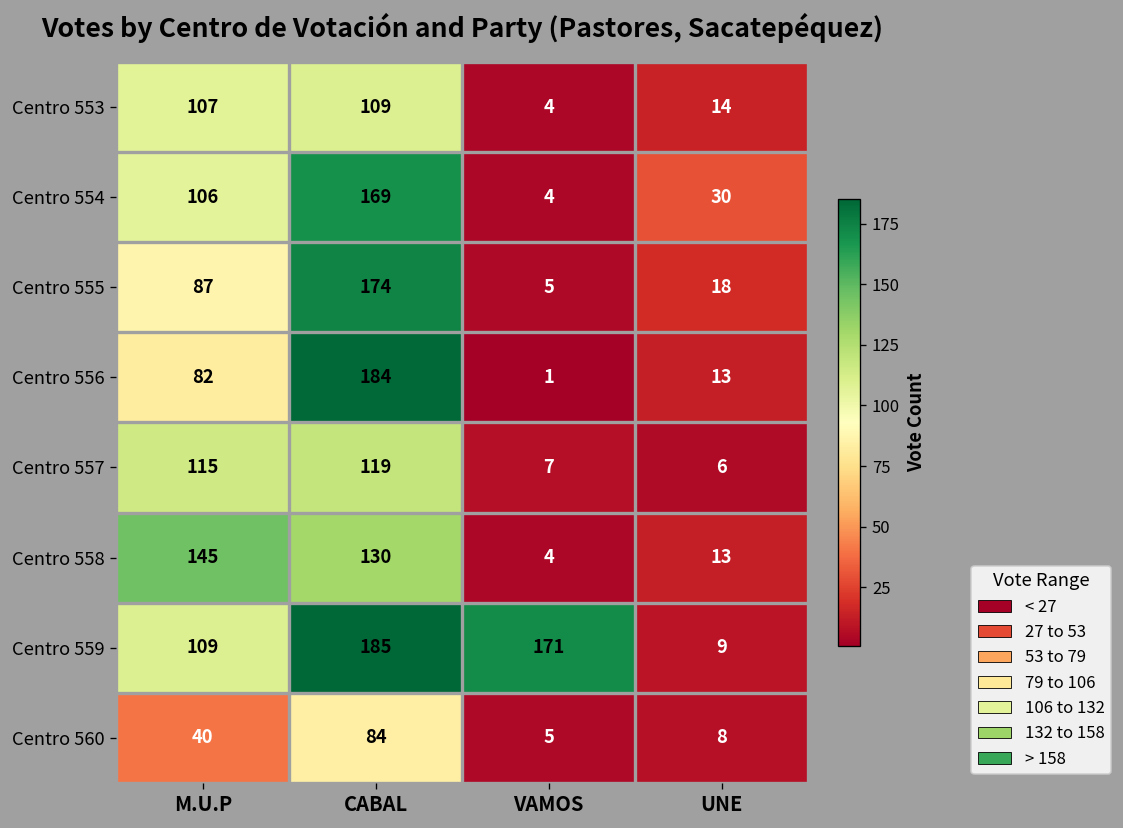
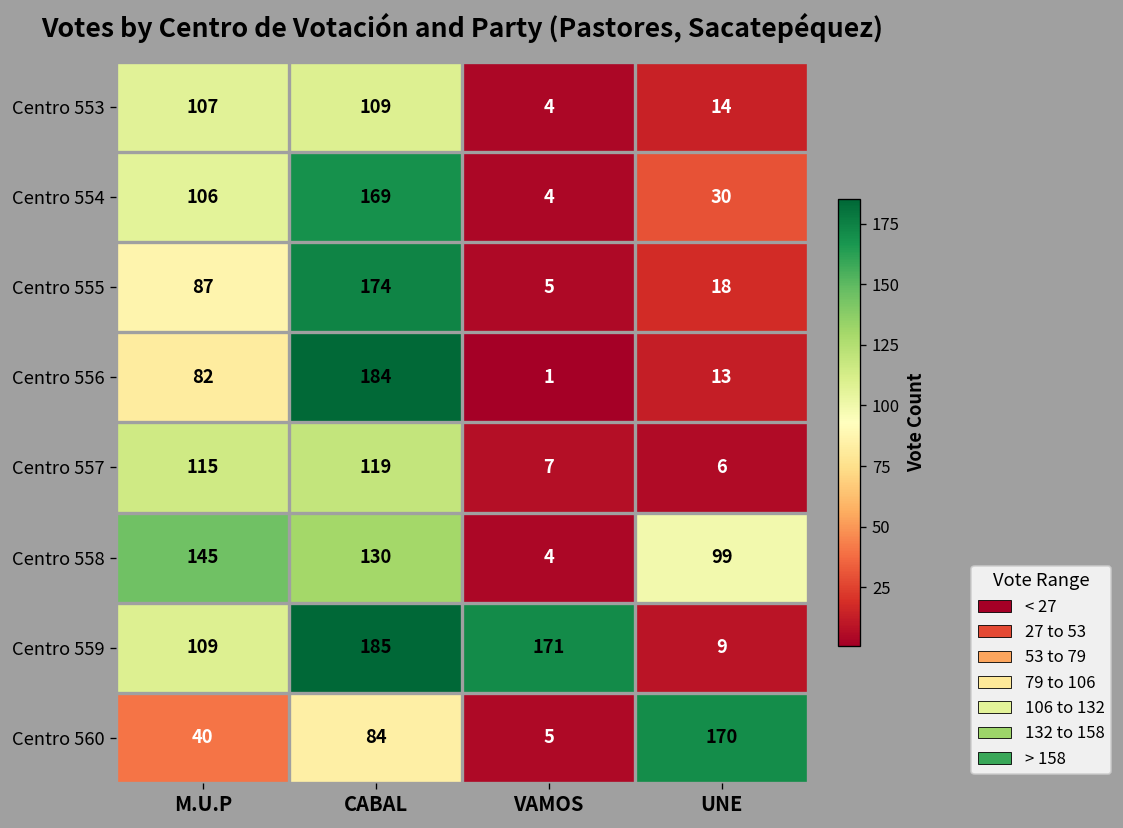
  {
    "Centro 553": {
      "M.U.P": 107,
      "CABAL": 109,
      "VAMOS": 4,
      "UNE": 14
    },
    "Centro 554": {
      "M.U.P": 106,
      "CABAL": 169,
      "VAMOS": 4,
      "UNE": 30
    },
    "Centro 555": {
      "M.U.P": 87,
      "CABAL": 174,
      "VAMOS": 5,
      "UNE": 18
    },
    "Centro 556": {
      "M.U.P": 82,
      "CABAL": 184,
      "VAMOS": 1,
      "UNE": 13
    },
    "Centro 557": {
      "M.U.P": 115,
      "CABAL": 119,
      "VAMOS": 7,
      "UNE": 6
    },
    "Centro 558": {
      "M.U.P": 145,
      "CABAL": 130,
      "VAMOS": 4,
-     "UNE": 13
+     "UNE": 99
    },
    "Centro 559": {
      "M.U.P": 109,
      "CABAL": 185,
      "VAMOS": 171,
      "UNE": 9
    },
    "Centro 560": {
      "M.U.P": 40,
      "CABAL": 84,
      "VAMOS": 5,
-     "UNE": 8
+     "UNE": 170
    }
  }
